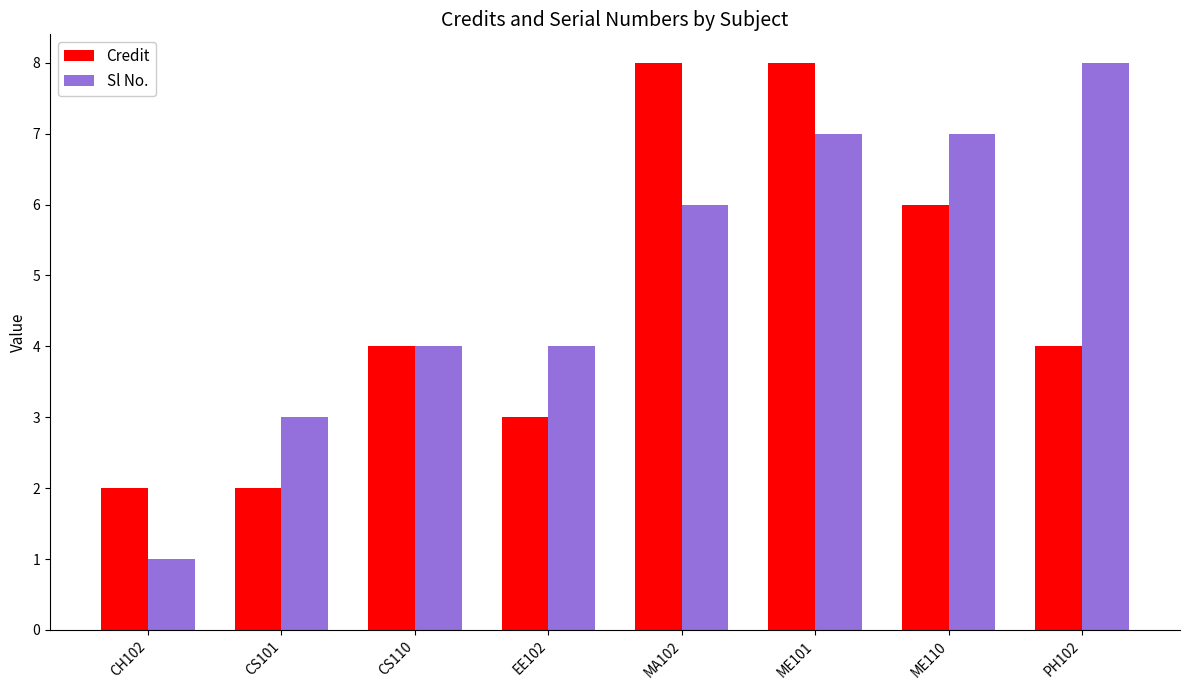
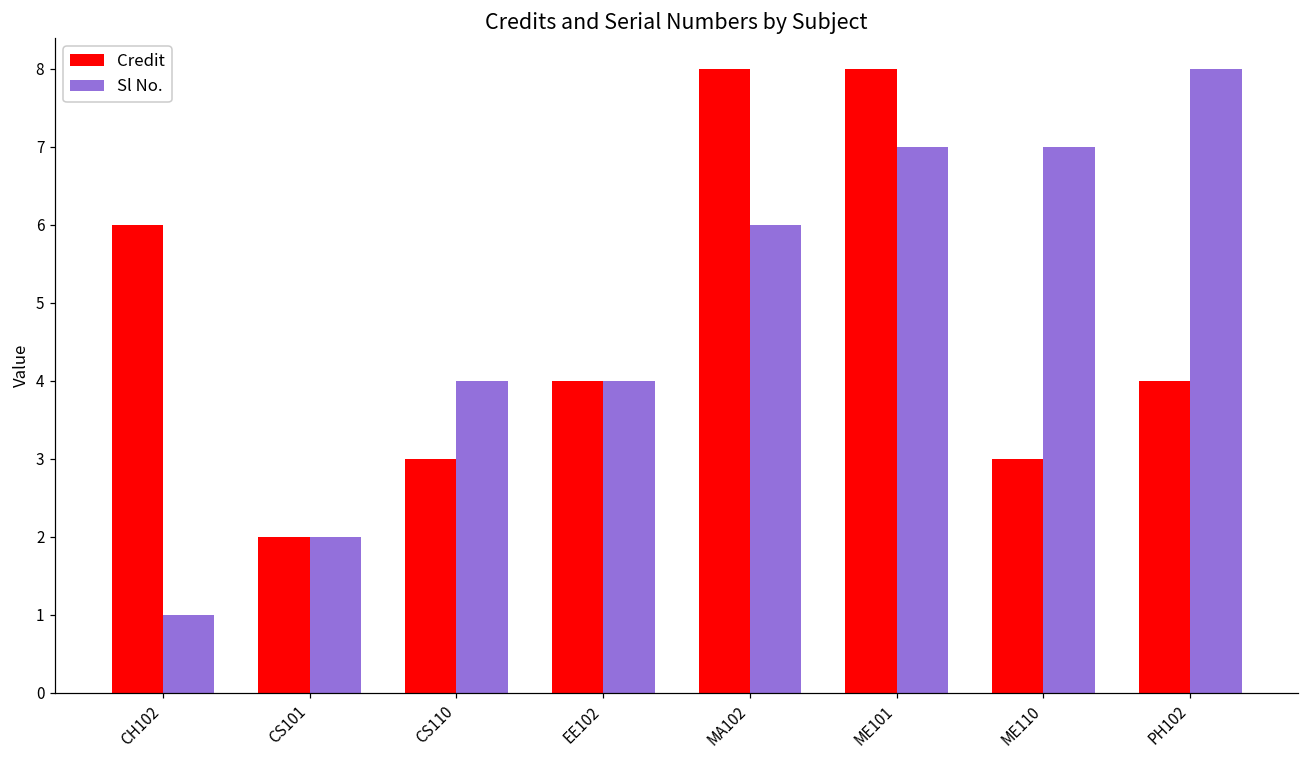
  {
    "Credit": {
-     "CH102": 2,
+     "CH102": 6,
      "CS101": 2,
-     "CS110": 4,
-     "EE102": 3,
+     "CS110": 3,
+     "EE102": 4,
      "MA102": 8,
      "ME101": 8,
-     "ME110": 6,
+     "ME110": 3,
      "PH102": 4
    },
    "Sl No.": {
      "CH102": 1,
-     "CS101": 3,
+     "CS101": 2,
      "CS110": 4,
      "EE102": 4,
      "MA102": 6,
      "ME101": 7,
      "ME110": 7,
      "PH102": 8
    }
  }
